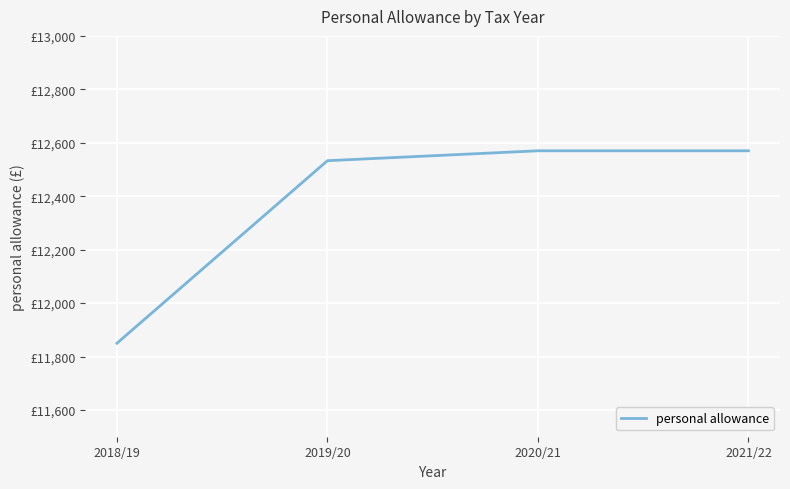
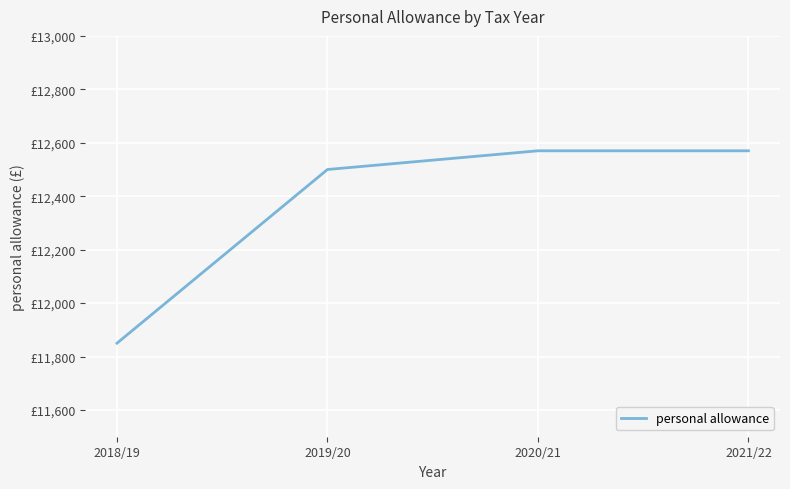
  {
    "2018/19": "£11,850",
-   "2019/20": "£12,530",
+   "2019/20": "£12,500",
    "2020/21": "£12,570",
    "2021/22": "£12,570"
  }
